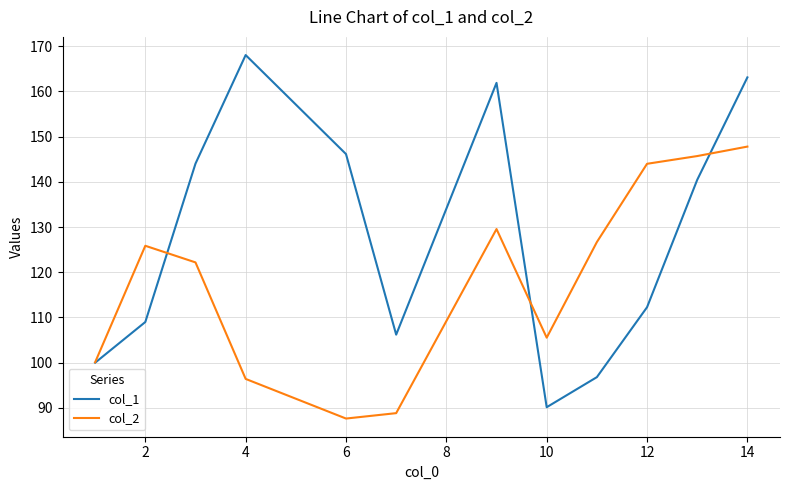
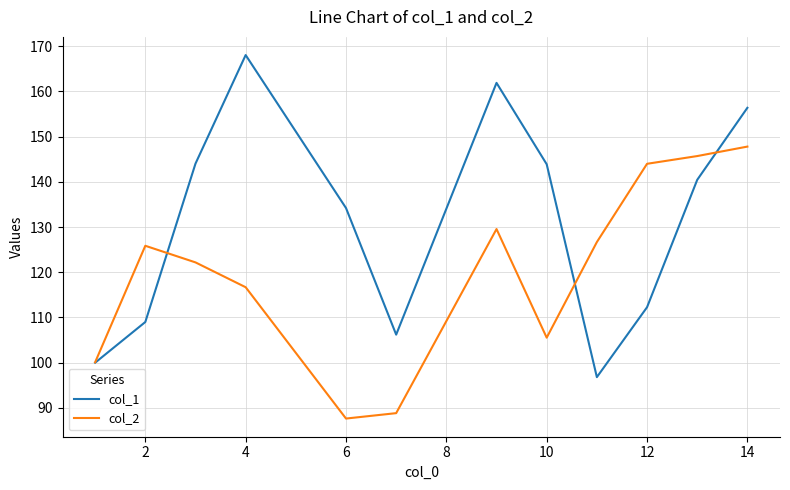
  {
    "col_1": {
      "2": 109,
      "4": 168,
-     "6": 146,
-     "10": 90,
+     "6": 134,
+     "10": 144,
      "12": 112,
-     "14": 163
+     "14": 156
    },
    "col_2": {
      "2": 126,
-     "4": 96,
+     "4": 117,
      "6": 88,
      "10": 106,
      "12": 144,
      "14": 148
    }
  }
